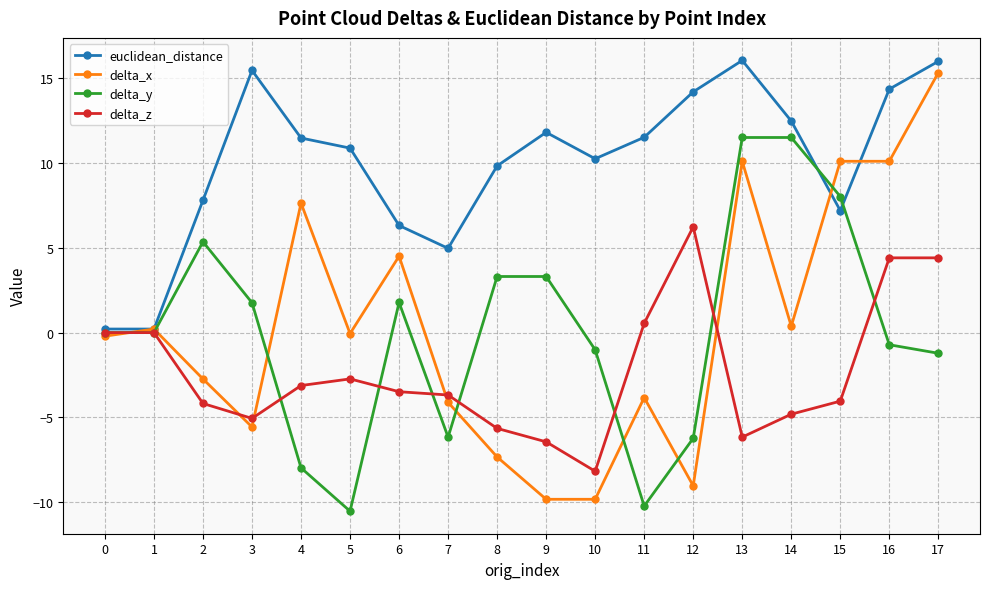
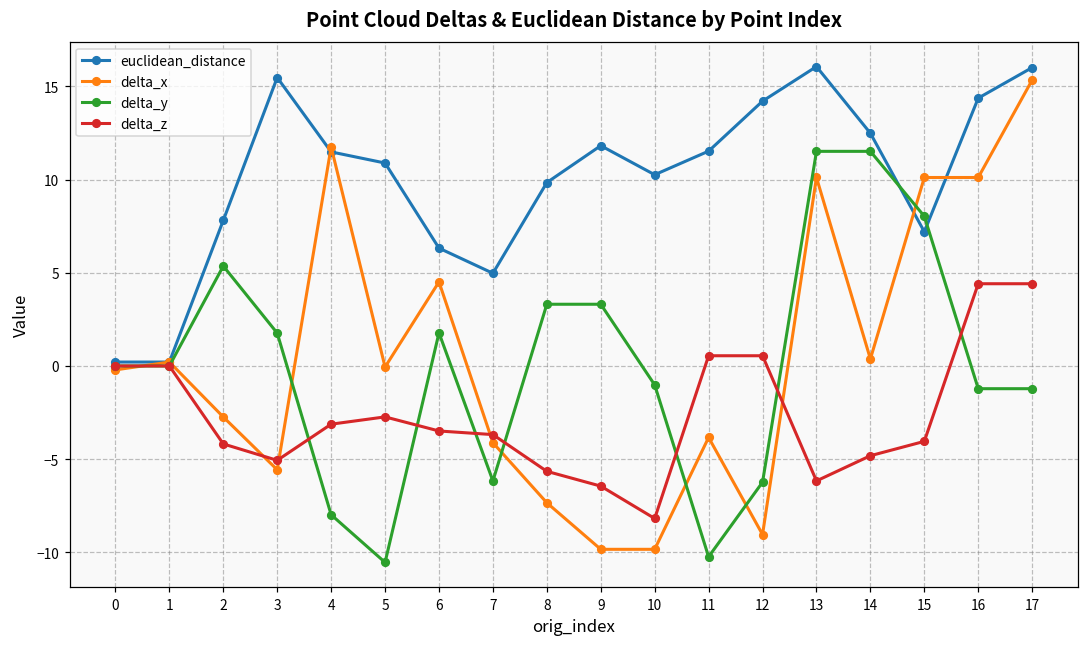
  {
    "euclidean_distance": {
      "0": 0.2,
      "2": 7.8,
      "3": 15.5,
      "4": 11.5,
      "5": 10.9,
      "6": 6.3,
      "7": 5.0,
      "8": 9.8,
      "9": 11.8,
      "10": 10.3,
      "11": 11.5,
      "12": 14.2,
      "13": 16.1,
      "14": 12.5,
      "15": 7.2,
      "16": 14.4,
      "17": 16.0
    },
    "delta_x": {
      "0": -0.2,
      "2": -2.7,
      "3": -5.6,
-     "4": 7.6,
+     "4": 11.8,
      "5": -0.1,
      "6": 4.5,
      "7": -4.1,
      "8": -7.3,
      "9": -9.8,
      "10": -9.8,
      "11": -3.8,
      "12": -9.0,
      "13": 10.1,
      "14": 0.4,
      "15": 10.1,
      "16": 10.1,
      "17": 15.3
    },
    "delta_y": {
      "2": 5.4,
      "3": 1.8,
      "4": -8.0,
      "5": -10.5,
      "6": 1.8,
      "7": -6.2,
      "8": 3.3,
      "9": 3.3,
      "10": -1.0,
      "11": -10.2,
      "12": -6.2,
      "13": 11.5,
      "14": 11.5,
      "15": 8.0,
-     "16": -0.7,
+     "16": -1.2,
      "17": -1.2
    },
    "delta_z": {
      "2": -4.2,
      "3": -5.1,
      "4": -3.1,
      "5": -2.7,
      "6": -3.5,
      "7": -3.7,
      "8": -5.7,
      "9": -6.4,
      "10": -8.2,
      "11": 0.5,
-     "12": 6.2,
+     "12": 0.5,
      "13": -6.2,
      "14": -4.8,
      "15": -4.0,
      "16": 4.4,
      "17": 4.4
    }
  }
